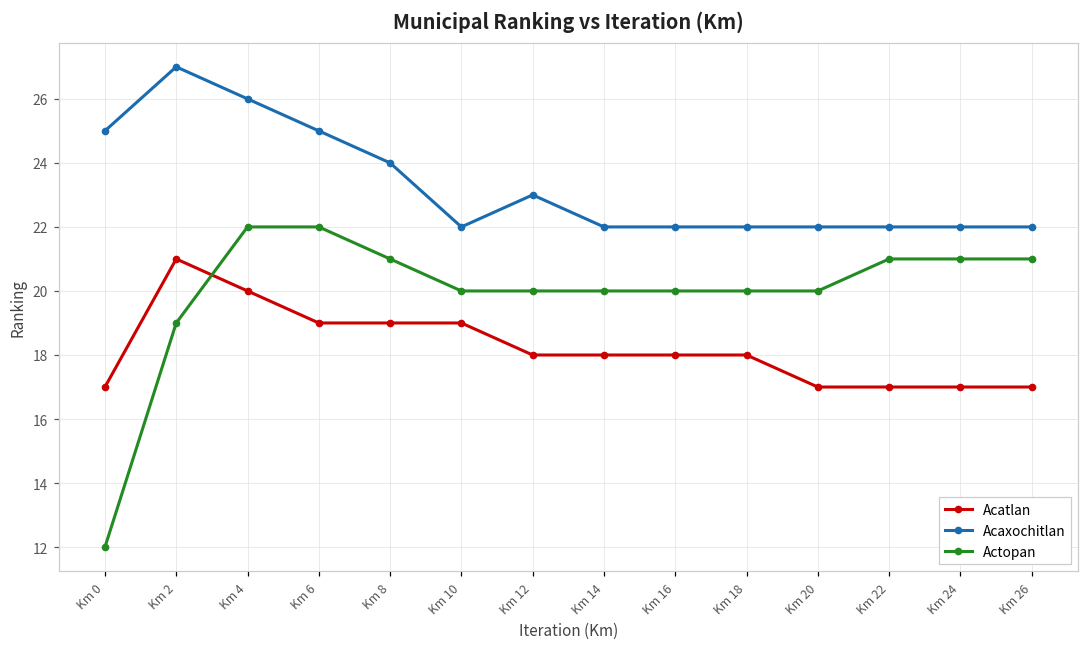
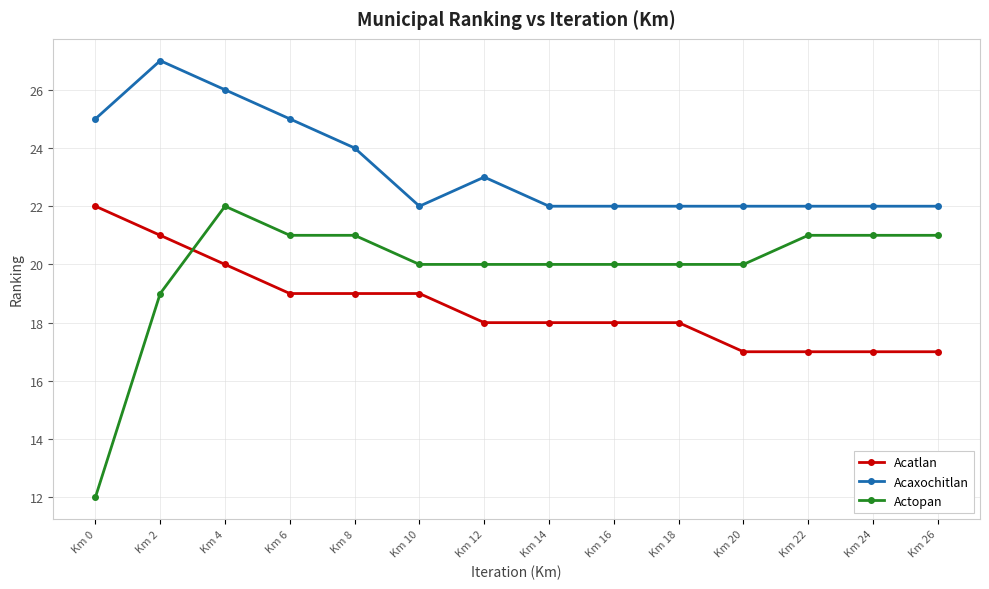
  {
    "Acatlan": {
-     "Km 0": 17,
+     "Km 0": 22,
      "Km 2": 21,
      "Km 4": 20,
      "Km 6": 19,
      "Km 8": 19,
      "Km 10": 19,
      "Km 12": 18,
      "Km 14": 18,
      "Km 16": 18,
      "Km 18": 18,
      "Km 20": 17,
      "Km 22": 17,
      "Km 24": 17,
      "Km 26": 17
    },
    "Acaxochitlan": {
      "Km 0": 25,
      "Km 2": 27,
      "Km 4": 26,
      "Km 6": 25,
      "Km 8": 24,
      "Km 10": 22,
      "Km 12": 23,
      "Km 14": 22,
      "Km 16": 22,
      "Km 18": 22,
      "Km 20": 22,
      "Km 22": 22,
      "Km 24": 22,
      "Km 26": 22
    },
    "Actopan": {
      "Km 0": 12,
      "Km 2": 19,
      "Km 4": 22,
-     "Km 6": 22,
+     "Km 6": 21,
      "Km 8": 21,
      "Km 10": 20,
      "Km 12": 20,
      "Km 14": 20,
      "Km 16": 20,
      "Km 18": 20,
      "Km 20": 20,
      "Km 22": 21,
      "Km 24": 21,
      "Km 26": 21
    }
  }
